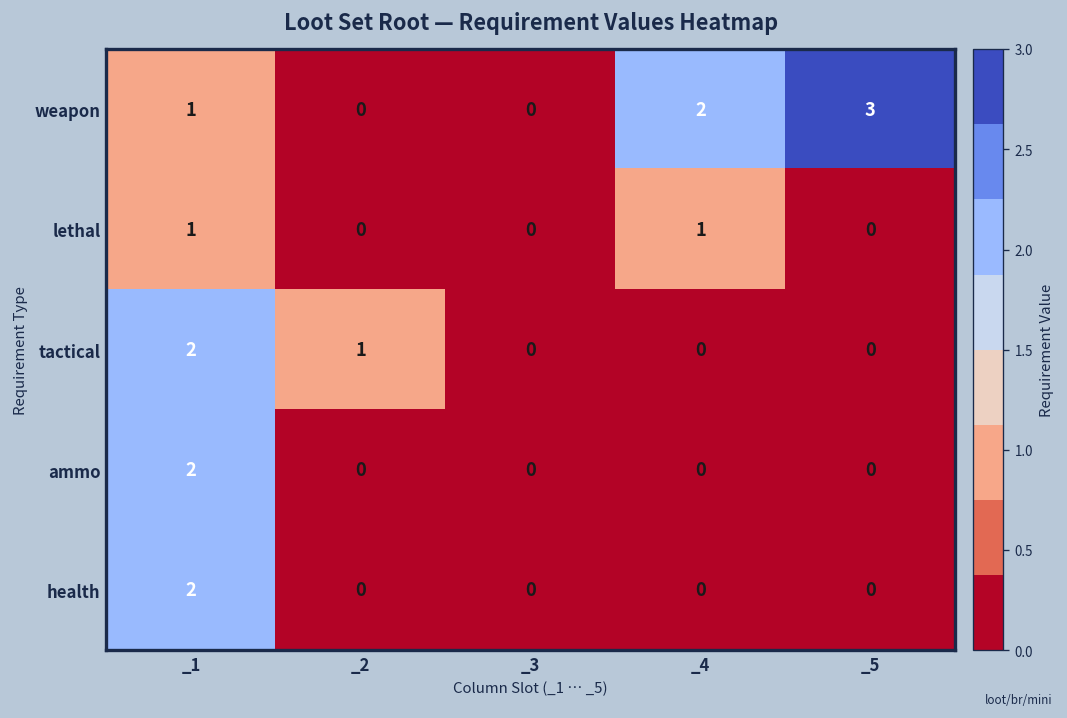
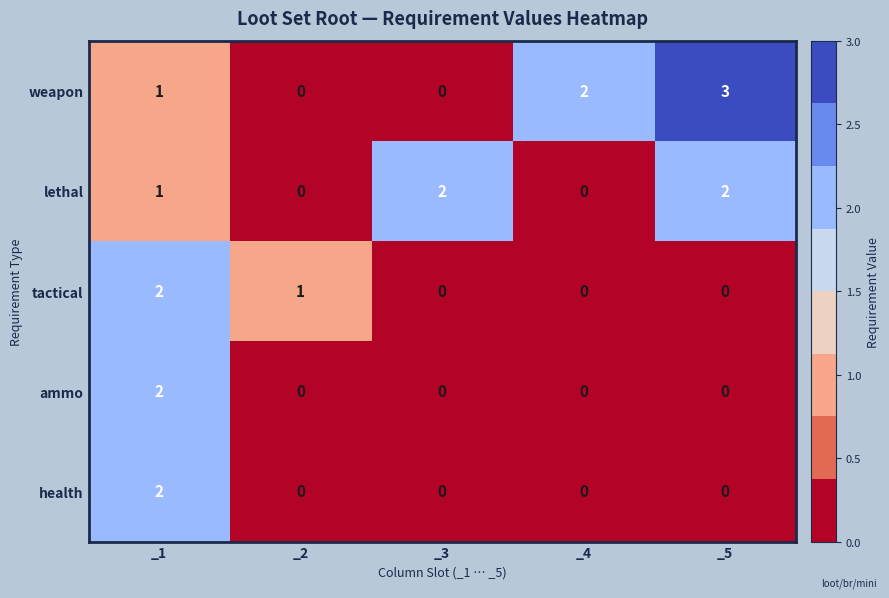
  {
    "weapon": {
      "_1": 1,
      "_2": 0,
      "_3": 0,
      "_4": 2,
      "_5": 3
    },
    "lethal": {
      "_1": 1,
      "_2": 0,
-     "_3": 0,
-     "_4": 1,
-     "_5": 0
+     "_3": 2,
+     "_4": 0,
+     "_5": 2
    },
    "tactical": {
      "_1": 2,
      "_2": 1,
      "_3": 0,
      "_4": 0,
      "_5": 0
    },
    "ammo": {
      "_1": 2,
      "_2": 0,
      "_3": 0,
      "_4": 0,
      "_5": 0
    },
    "health": {
      "_1": 2,
      "_2": 0,
      "_3": 0,
      "_4": 0,
      "_5": 0
    }
  }
